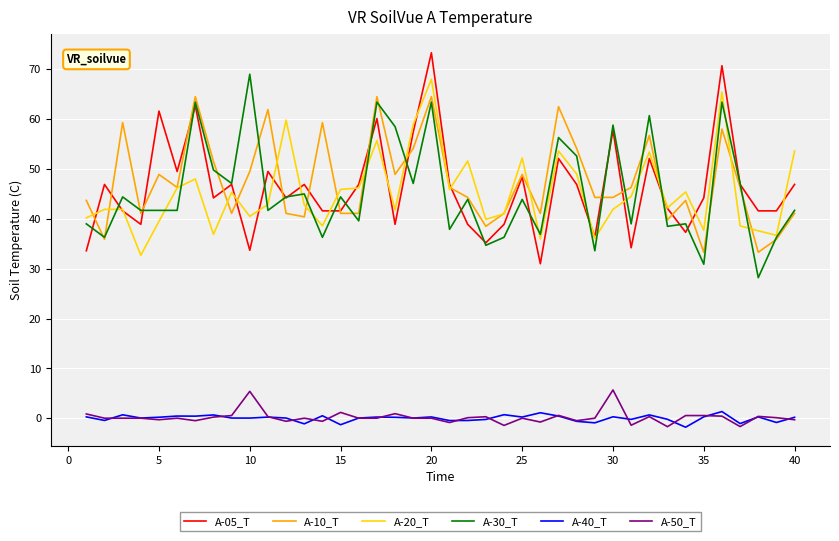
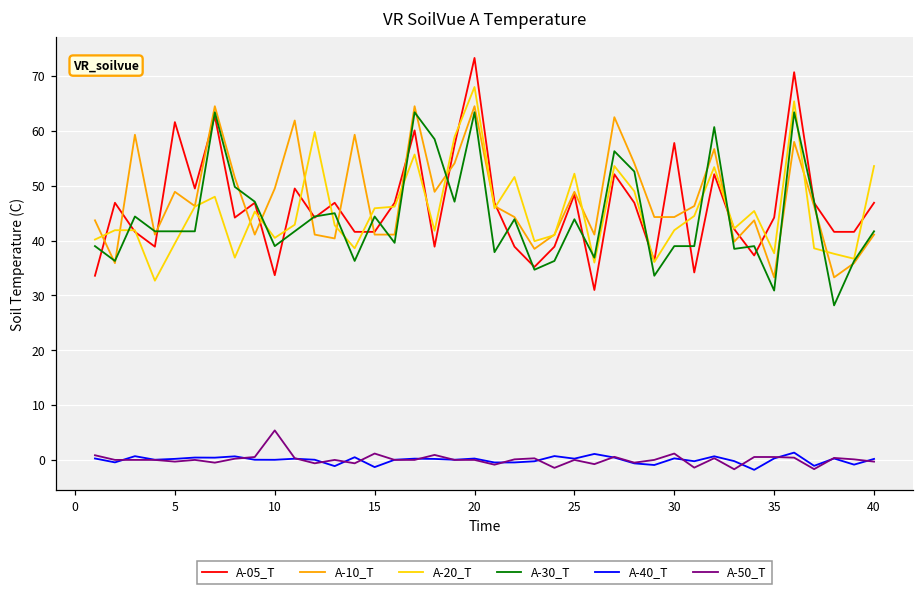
  {
    "A-05_T": {
      "5": 62,
      "10": 34,
      "20": 73,
      "30": 58,
      "35": 44,
      "40": 47
    },
    "A-30_T": {
      "5": 42,
-     "10": 69,
+     "10": 39,
      "15": 44,
      "20": 63,
      "25": 44,
-     "30": 59,
+     "30": 39,
      "35": 31,
      "40": 42
    },
    "A-40_T": {
      "10": 0,
      "15": -1,
      "30": 0
    },
    "A-50_T": {
      "10": 5,
      "15": 1,
-     "30": 6
+     "30": 1
    }
  }
